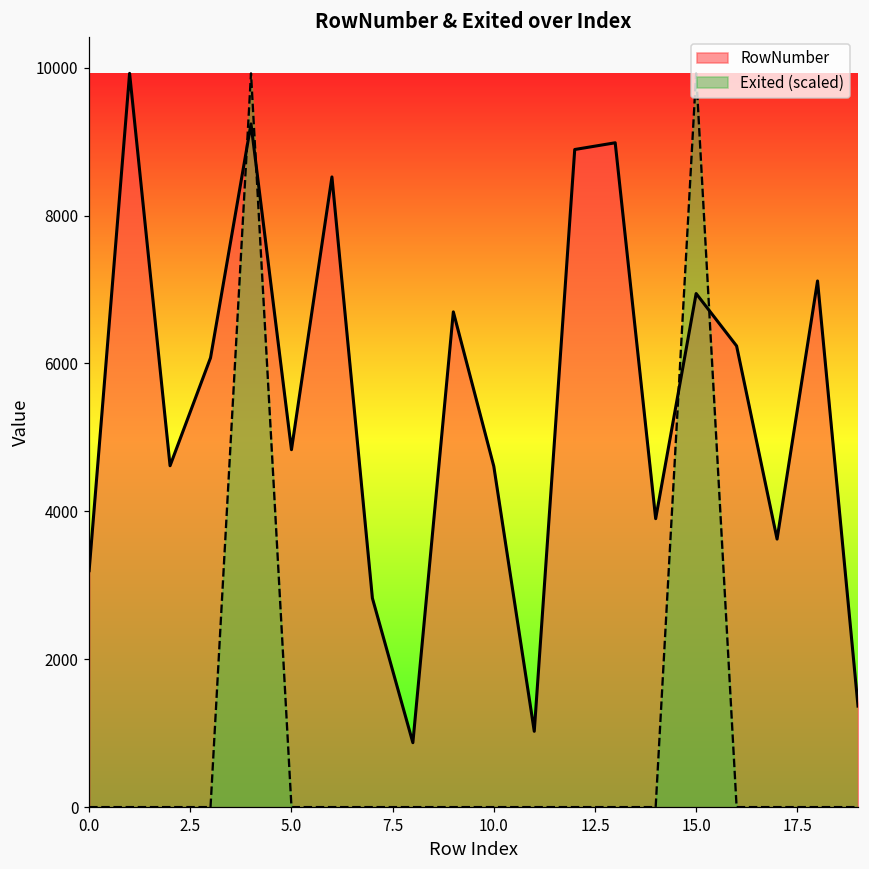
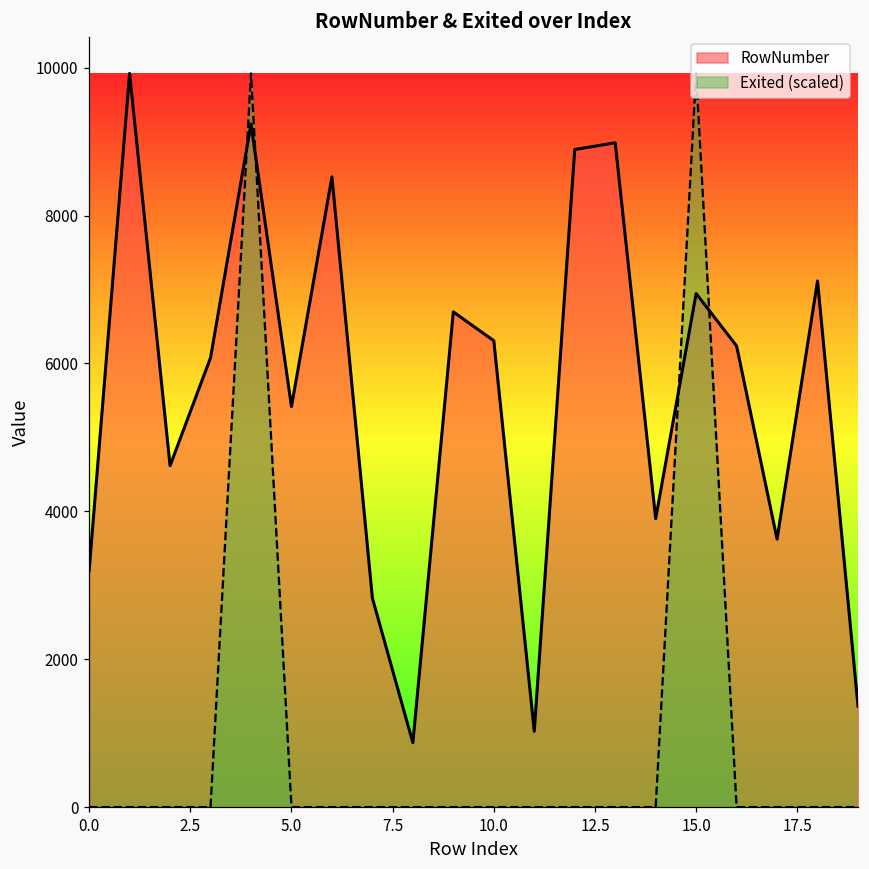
  {
    "RowNumber": {
      "0.0": 3200,
-     "5.0": 4800,
-     "10.0": 4600,
+     "5.0": 5400,
+     "10.0": 6300,
      "15.0": 6900
    },
    "Exited (scaled)": {
      "0.0": 0,
      "5.0": 0,
      "10.0": 0
    }
  }
